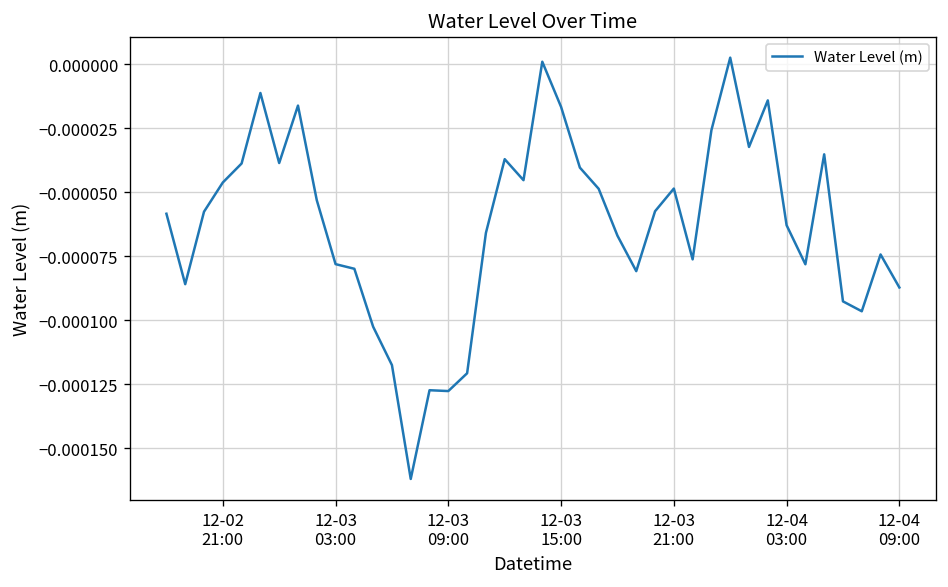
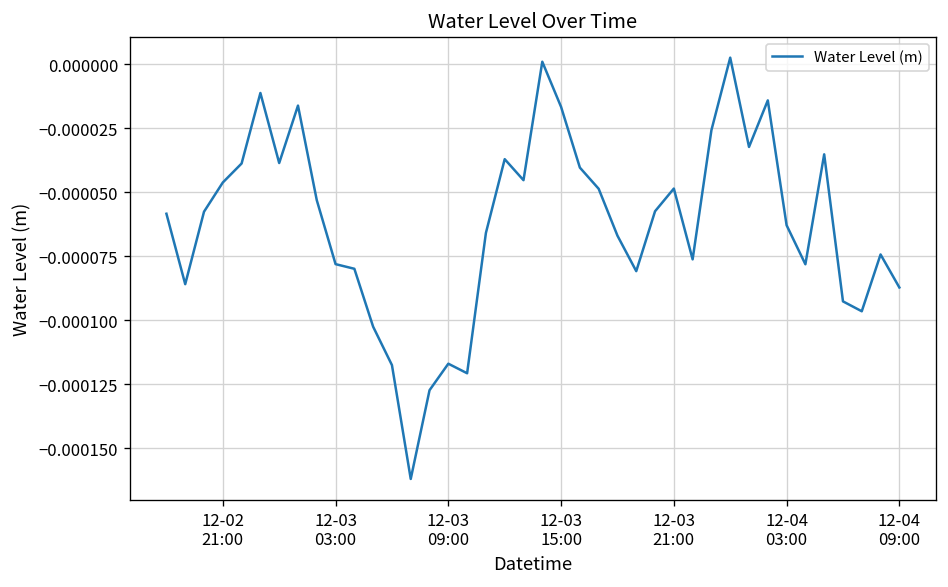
  {
    "12-02 21:00": -0.000046,
    "12-03 03:00": -0.000078,
-   "12-03 09:00": -0.000128,
+   "12-03 09:00": -0.000117,
    "12-03 15:00": -0.000017,
    "12-03 21:00": -0.000049,
    "12-04 03:00": -0.000063,
    "12-04 09:00": -0.000087
  }
